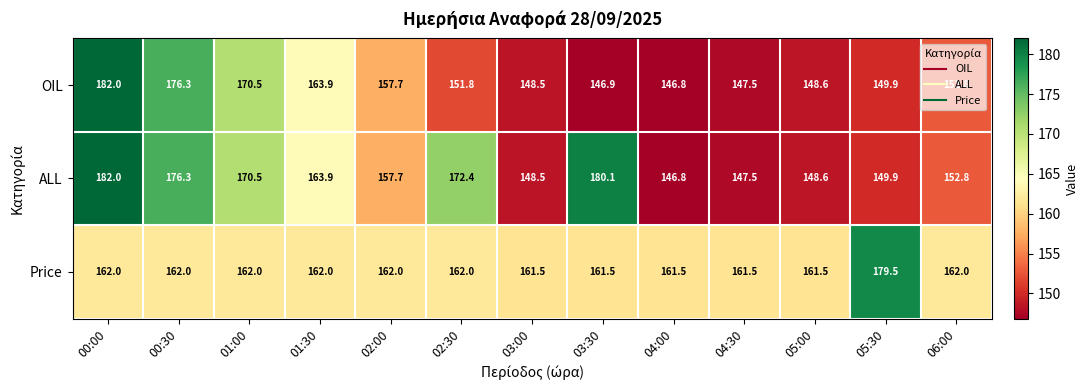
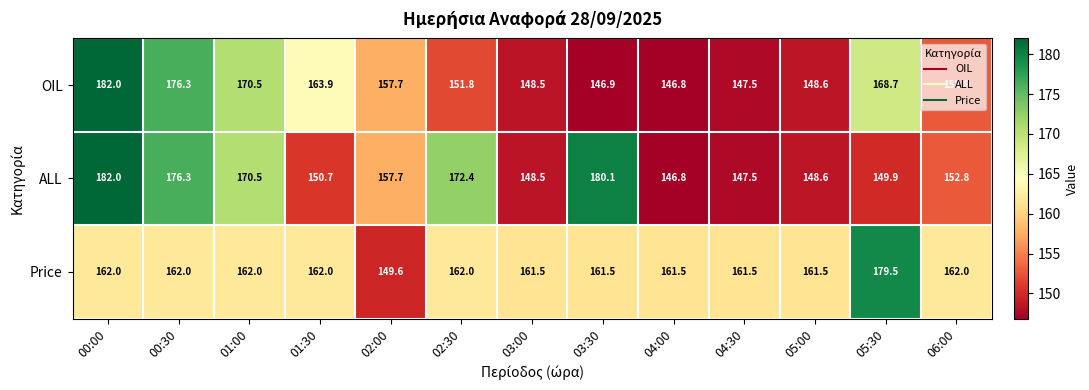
  {
    "OIL": {
      "00:00": 182.0,
      "00:30": 176.3,
      "01:00": 170.5,
      "01:30": 163.9,
      "02:00": 157.7,
      "02:30": 151.8,
      "03:00": 148.5,
      "03:30": 146.9,
      "04:00": 146.8,
      "04:30": 147.5,
      "05:00": 148.6,
-     "05:30": 149.9
+     "05:30": 168.7
    },
    "ALL": {
      "00:00": 182.0,
      "00:30": 176.3,
      "01:00": 170.5,
-     "01:30": 163.9,
+     "01:30": 150.7,
      "02:00": 157.7,
      "02:30": 172.4,
      "03:00": 148.5,
      "03:30": 180.1,
      "04:00": 146.8,
      "04:30": 147.5,
      "05:00": 148.6,
      "05:30": 149.9,
      "06:00": 152.8
    },
    "Price": {
      "00:00": 162.0,
      "00:30": 162.0,
      "01:00": 162.0,
      "01:30": 162.0,
-     "02:00": 162.0,
+     "02:00": 149.6,
      "02:30": 162.0,
      "03:00": 161.5,
      "03:30": 161.5,
      "04:00": 161.5,
      "04:30": 161.5,
      "05:00": 161.5,
      "05:30": 179.5,
      "06:00": 162.0
    }
  }
